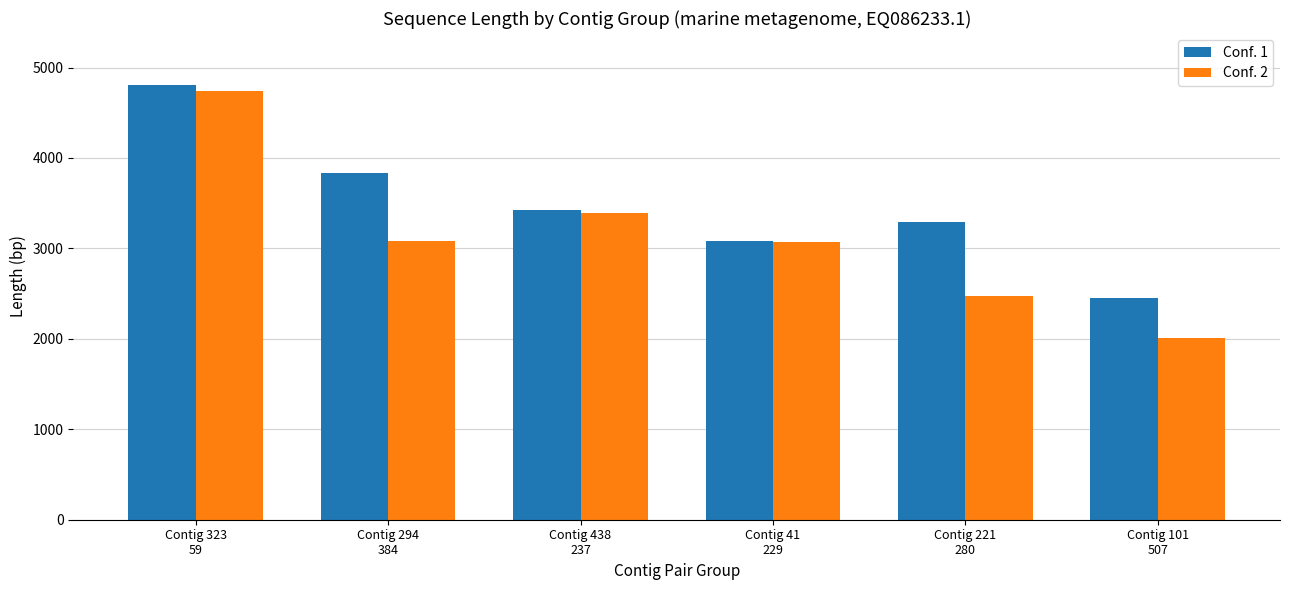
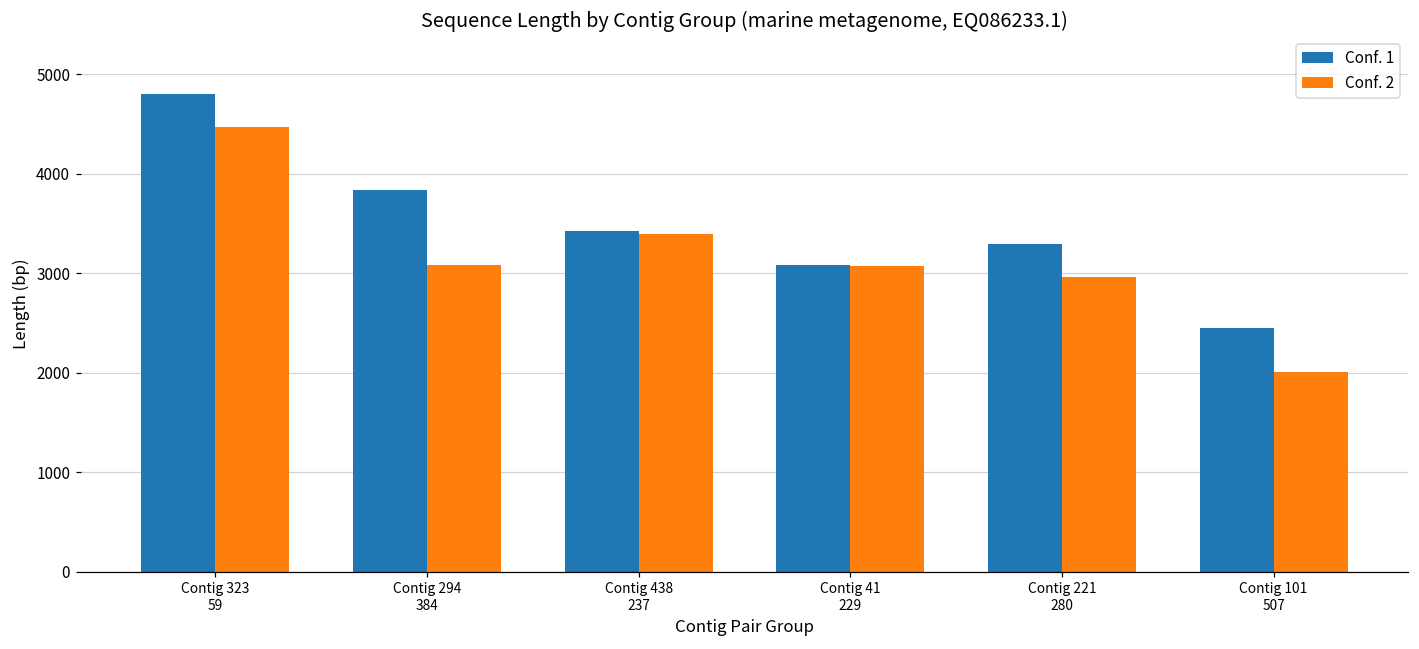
  {
    "Conf. 1": {
      "Contig 323 59": 4800,
      "Contig 294 384": 3800,
      "Contig 438 237": 3400,
      "Contig 41 229": 3100,
      "Contig 221 280": 3300,
      "Contig 101 507": 2400
    },
    "Conf. 2": {
-     "Contig 323 59": 4700,
+     "Contig 323 59": 4500,
      "Contig 294 384": 3100,
      "Contig 438 237": 3400,
      "Contig 41 229": 3100,
-     "Contig 221 280": 2500,
+     "Contig 221 280": 3000,
      "Contig 101 507": 2000
    }
  }
